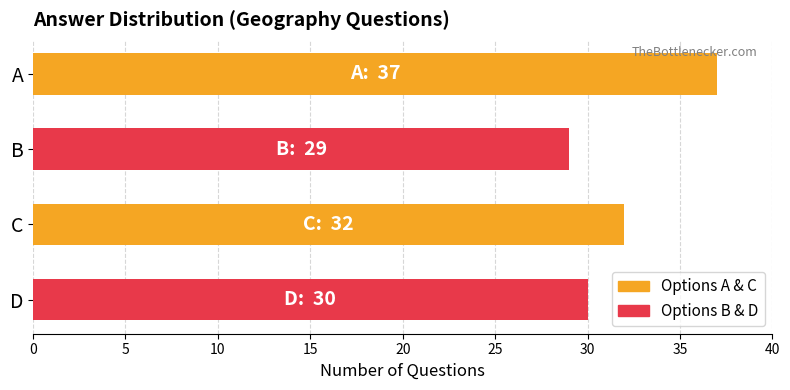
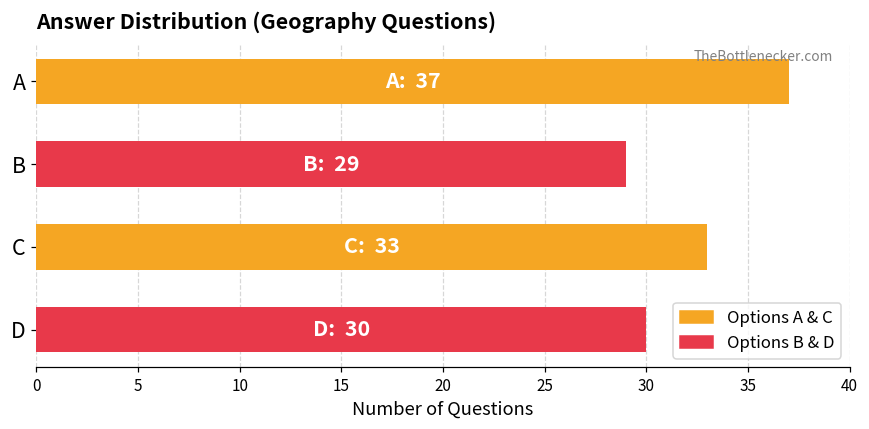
  {
    "A": 37,
    "B": 29,
-   "C": 32,
+   "C": 33,
    "D": 30
  }
